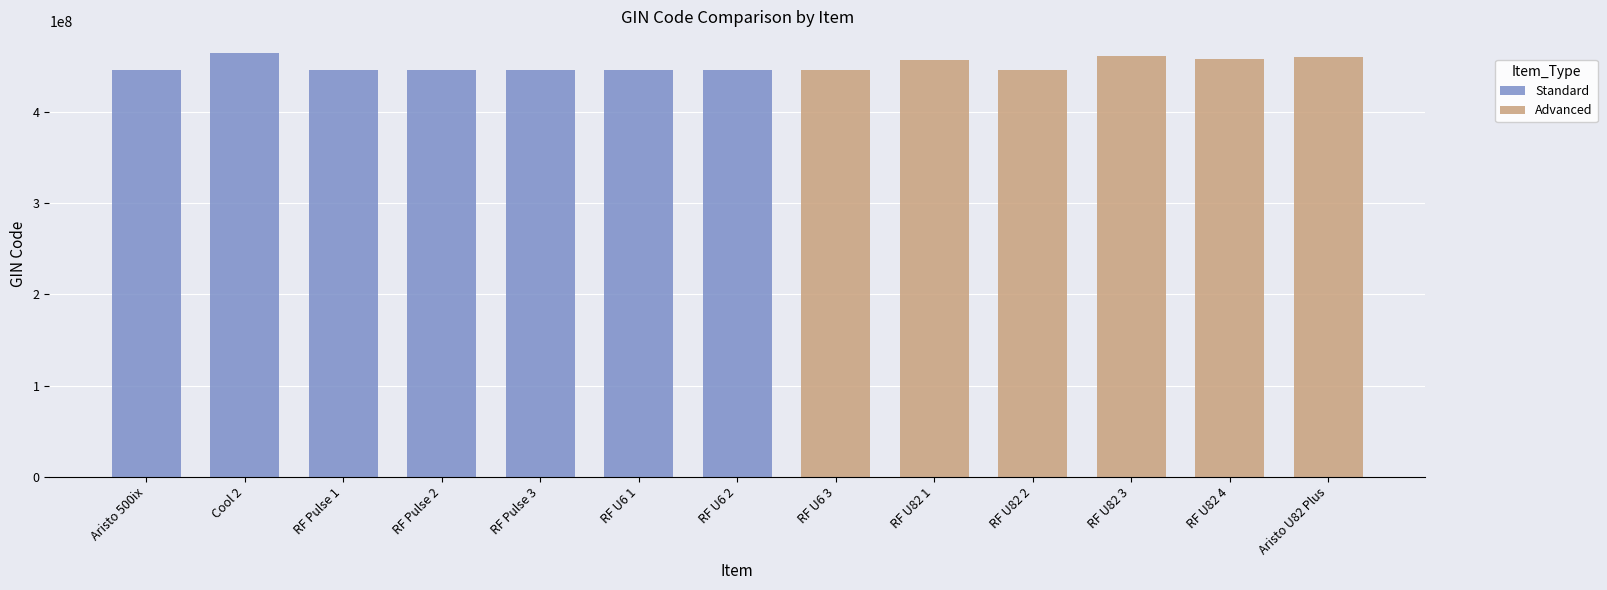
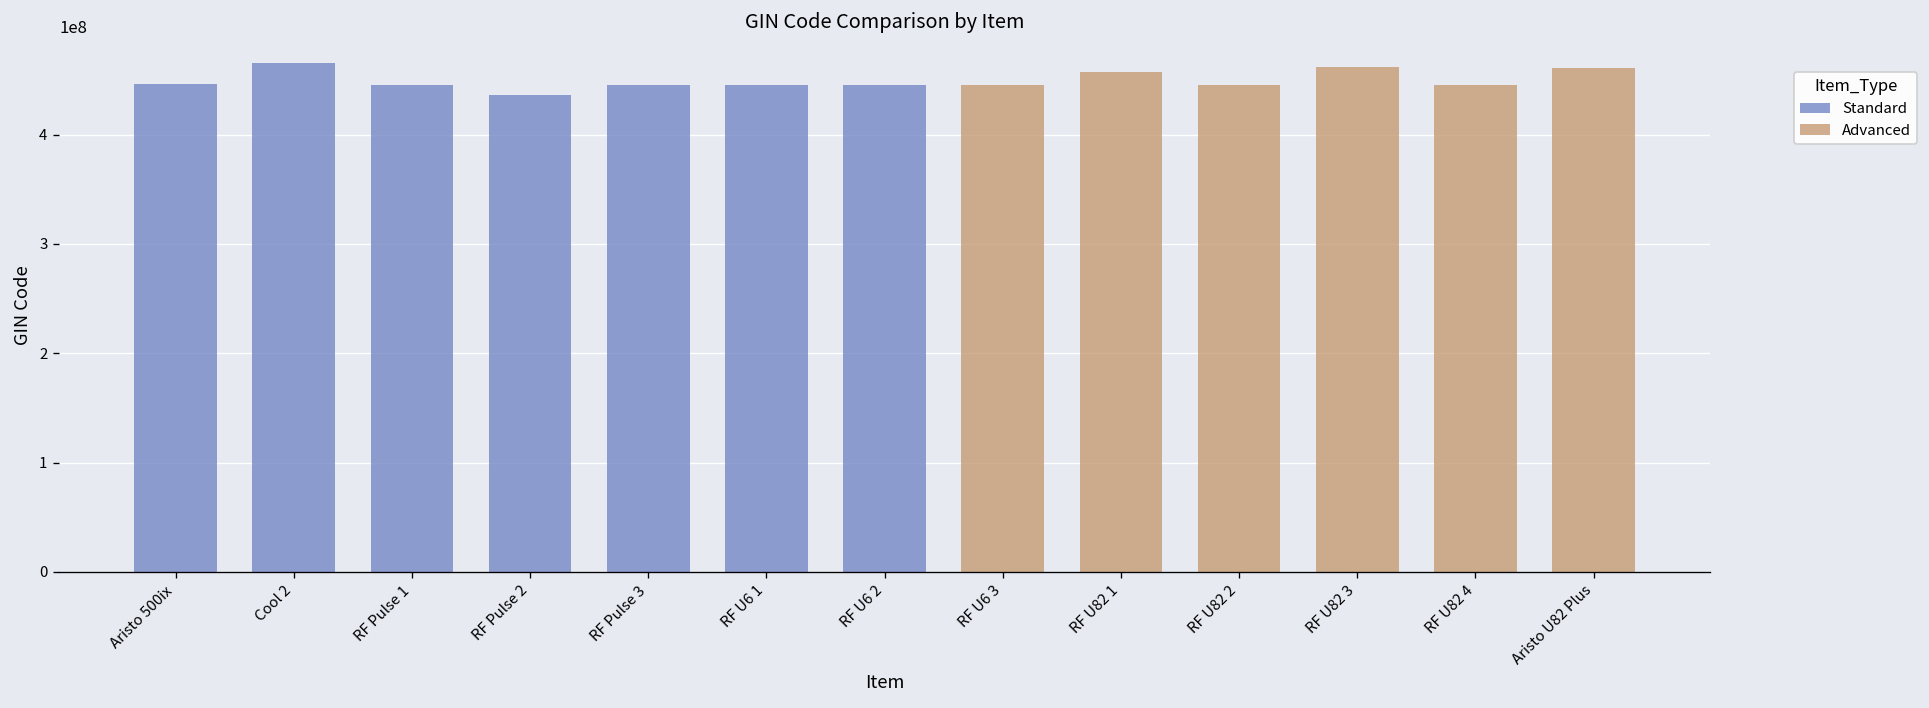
  {
    "Standard": {
      "Aristo 500ix": 450000000,
      "Cool 2": 470000000,
      "RF Pulse 1": 450000000,
-     "RF Pulse 2": 450000000,
+     "RF Pulse 2": 440000000,
      "RF Pulse 3": 450000000,
      "RF U6 1": 450000000,
      "RF U6 2": 450000000
    },
    "Advanced": {
      "RF U6 3": 450000000,
      "RF U82 1": 460000000,
      "RF U82 2": 450000000,
      "RF U82 3": 460000000,
-     "RF U82 4": 460000000,
+     "RF U82 4": 450000000,
      "Aristo U82 Plus": 460000000
    }
  }
